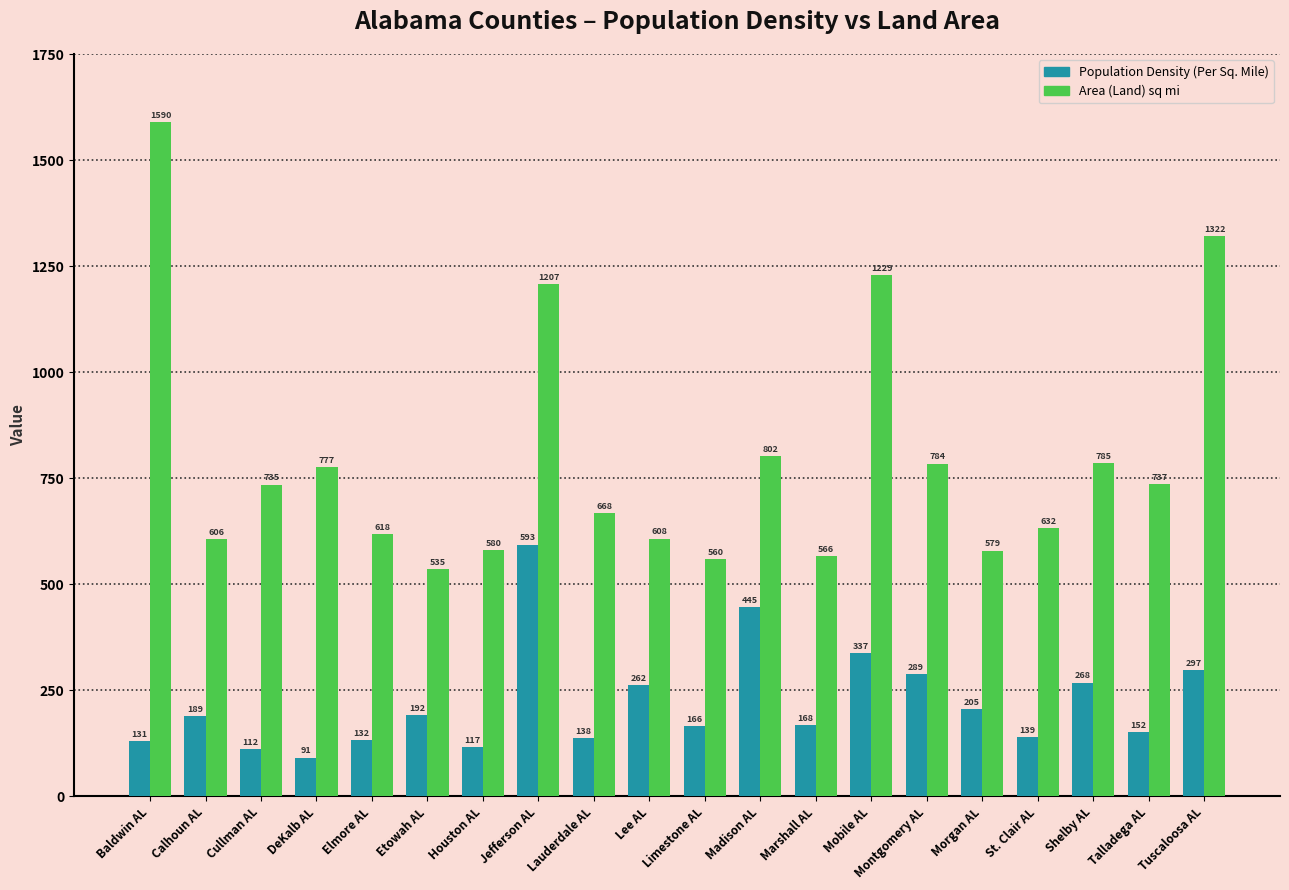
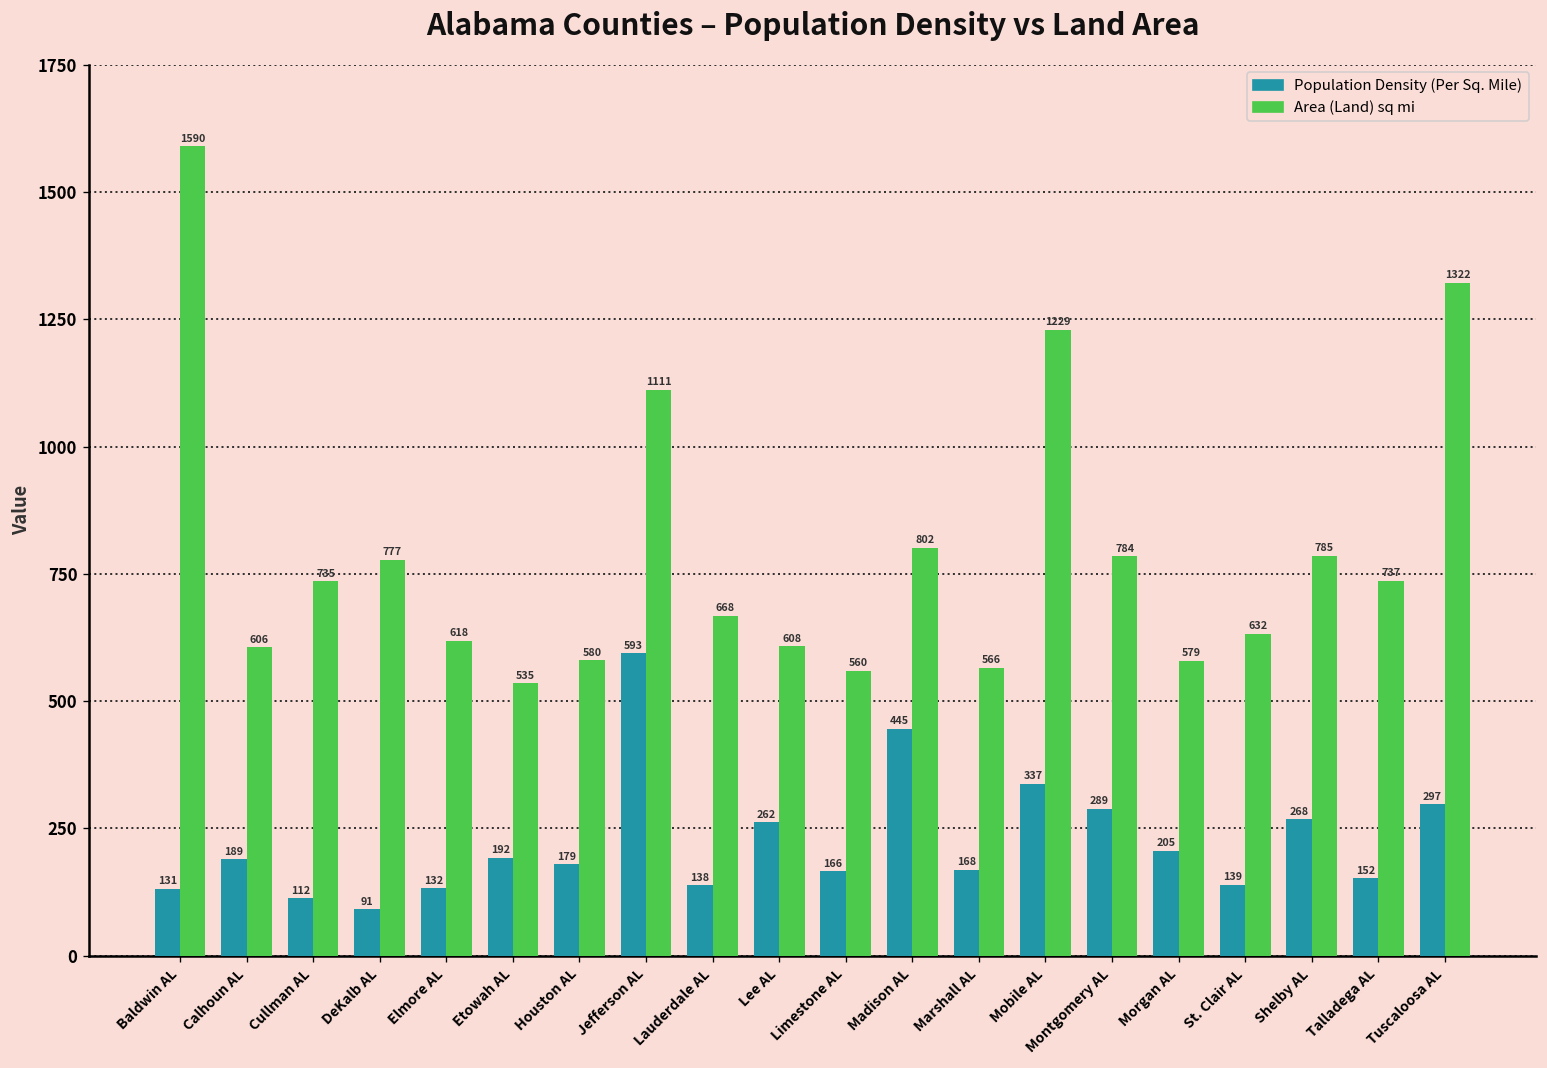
  {
    "Population Density (Per Sq. Mile)": {
      "Baldwin AL": 131,
      "Calhoun AL": 189,
      "Cullman AL": 112,
      "DeKalb AL": 91,
      "Elmore AL": 132,
      "Etowah AL": 192,
-     "Houston AL": 117,
+     "Houston AL": 179,
      "Jefferson AL": 593,
      "Lauderdale AL": 138,
      "Lee AL": 262,
      "Limestone AL": 166,
      "Madison AL": 445,
      "Marshall AL": 168,
      "Mobile AL": 337,
      "Montgomery AL": 289,
      "Morgan AL": 205,
      "St. Clair AL": 139,
      "Shelby AL": 268,
      "Talladega AL": 152,
      "Tuscaloosa AL": 297
    },
    "Area (Land) sq mi": {
      "Baldwin AL": 1590,
      "Calhoun AL": 606,
      "Cullman AL": 735,
      "DeKalb AL": 777,
      "Elmore AL": 618,
      "Etowah AL": 535,
      "Houston AL": 580,
-     "Jefferson AL": 1207,
+     "Jefferson AL": 1111,
      "Lauderdale AL": 668,
      "Lee AL": 608,
      "Limestone AL": 560,
      "Madison AL": 802,
      "Marshall AL": 566,
      "Mobile AL": 1229,
      "Montgomery AL": 784,
      "Morgan AL": 579,
      "St. Clair AL": 632,
      "Shelby AL": 785,
      "Talladega AL": 737,
      "Tuscaloosa AL": 1322
    }
  }
